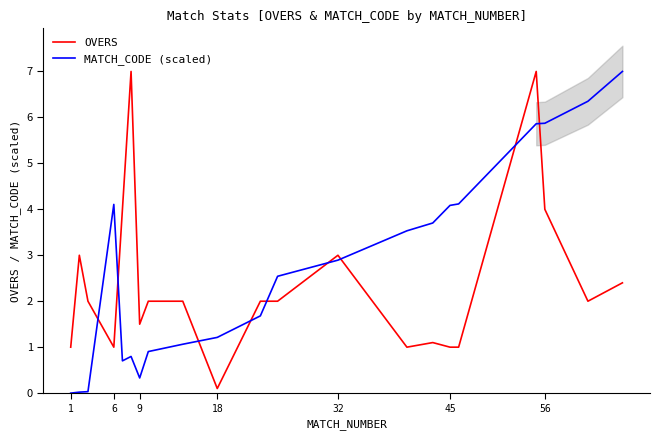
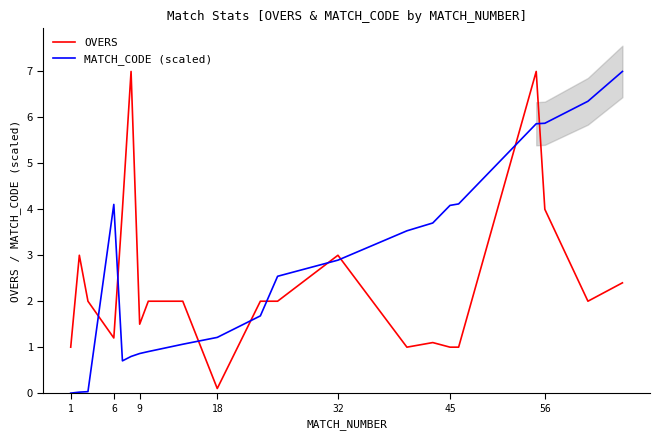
  {
    "OVERS": {
      "1": 1.0,
-     "6": 1.0,
+     "6": 1.2,
      "9": 1.5,
      "18": 0.1,
      "32": 3.0,
      "45": 1.0,
      "56": 4.0
    },
    "MATCH_CODE (scaled)": {
      "1": 0.0,
      "6": 4.1,
-     "9": 0.3,
+     "9": 0.9,
      "18": 1.2,
      "32": 2.9,
      "45": 4.1,
      "56": 5.9
    }
  }
